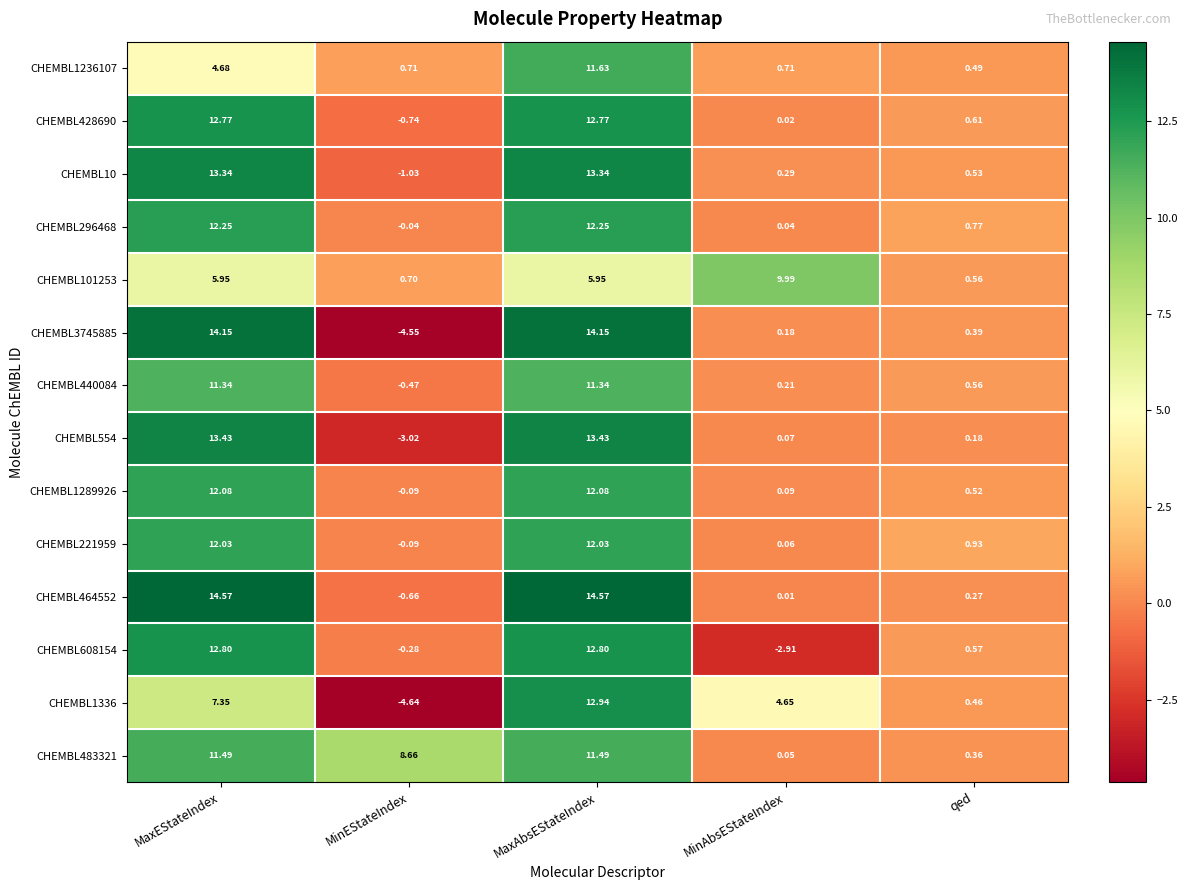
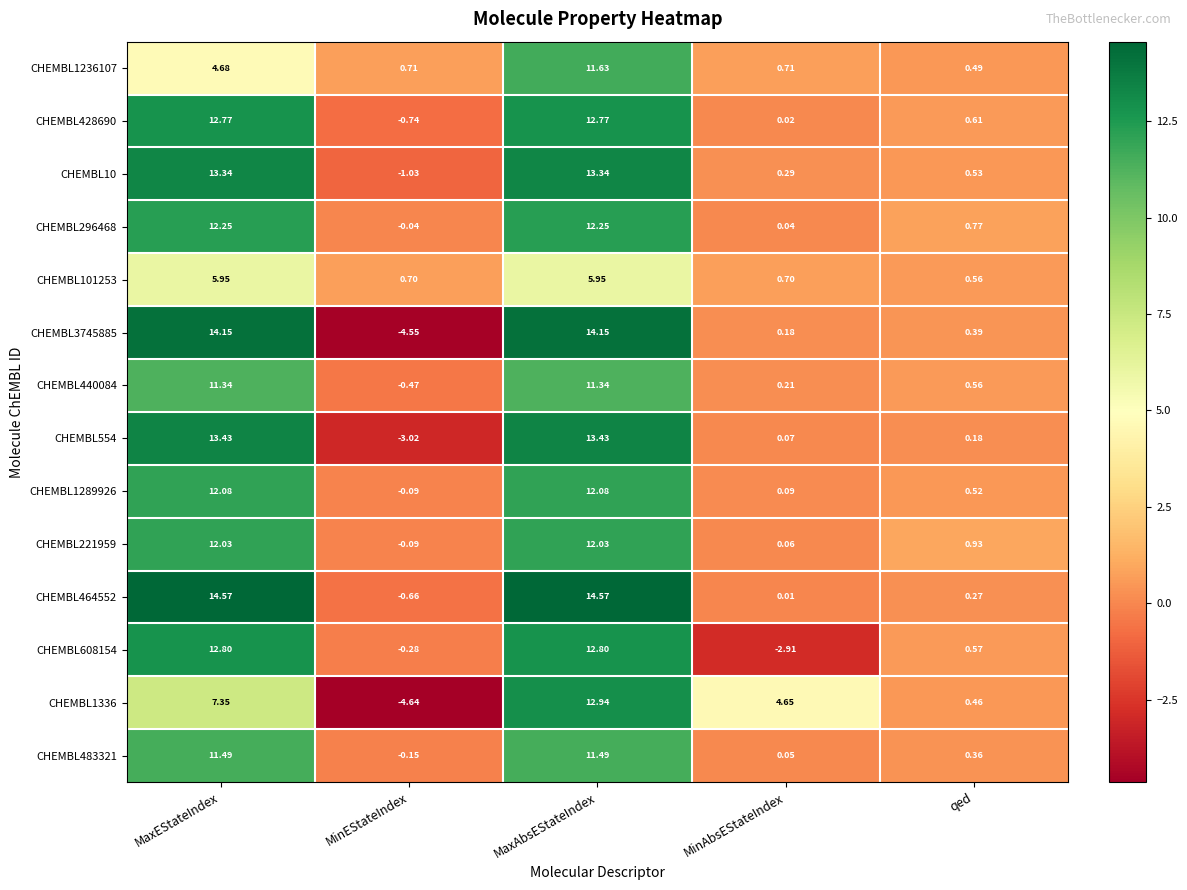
  {
    "CHEMBL1236107": {
      "MaxEStateIndex": 4.68,
      "MinEStateIndex": 0.71,
      "MaxAbsEStateIndex": 11.63,
      "MinAbsEStateIndex": 0.71,
      "qed": 0.49
    },
    "CHEMBL428690": {
      "MaxEStateIndex": 12.77,
      "MinEStateIndex": -0.74,
      "MaxAbsEStateIndex": 12.77,
      "MinAbsEStateIndex": 0.02,
      "qed": 0.61
    },
    "CHEMBL10": {
      "MaxEStateIndex": 13.34,
      "MinEStateIndex": -1.03,
      "MaxAbsEStateIndex": 13.34,
      "MinAbsEStateIndex": 0.29,
      "qed": 0.53
    },
    "CHEMBL296468": {
      "MaxEStateIndex": 12.25,
      "MinEStateIndex": -0.04,
      "MaxAbsEStateIndex": 12.25,
      "MinAbsEStateIndex": 0.04,
      "qed": 0.77
    },
    "CHEMBL101253": {
      "MaxEStateIndex": 5.95,
      "MinEStateIndex": 0.70,
      "MaxAbsEStateIndex": 5.95,
-     "MinAbsEStateIndex": 9.99,
+     "MinAbsEStateIndex": 0.70,
      "qed": 0.56
    },
    "CHEMBL3745885": {
      "MaxEStateIndex": 14.15,
      "MinEStateIndex": -4.55,
      "MaxAbsEStateIndex": 14.15,
      "MinAbsEStateIndex": 0.18,
      "qed": 0.39
    },
    "CHEMBL440084": {
      "MaxEStateIndex": 11.34,
      "MinEStateIndex": -0.47,
      "MaxAbsEStateIndex": 11.34,
      "MinAbsEStateIndex": 0.21,
      "qed": 0.56
    },
    "CHEMBL554": {
      "MaxEStateIndex": 13.43,
      "MinEStateIndex": -3.02,
      "MaxAbsEStateIndex": 13.43,
      "MinAbsEStateIndex": 0.07,
      "qed": 0.18
    },
    "CHEMBL1289926": {
      "MaxEStateIndex": 12.08,
      "MinEStateIndex": -0.09,
      "MaxAbsEStateIndex": 12.08,
      "MinAbsEStateIndex": 0.09,
      "qed": 0.52
    },
    "CHEMBL221959": {
      "MaxEStateIndex": 12.03,
      "MinEStateIndex": -0.09,
      "MaxAbsEStateIndex": 12.03,
      "MinAbsEStateIndex": 0.06,
      "qed": 0.93
    },
    "CHEMBL464552": {
      "MaxEStateIndex": 14.57,
      "MinEStateIndex": -0.66,
      "MaxAbsEStateIndex": 14.57,
      "MinAbsEStateIndex": 0.01,
      "qed": 0.27
    },
    "CHEMBL608154": {
      "MaxEStateIndex": 12.80,
      "MinEStateIndex": -0.28,
      "MaxAbsEStateIndex": 12.80,
      "MinAbsEStateIndex": -2.91,
      "qed": 0.57
    },
    "CHEMBL1336": {
      "MaxEStateIndex": 7.35,
      "MinEStateIndex": -4.64,
      "MaxAbsEStateIndex": 12.94,
      "MinAbsEStateIndex": 4.65,
      "qed": 0.46
    },
    "CHEMBL483321": {
      "MaxEStateIndex": 11.49,
-     "MinEStateIndex": 8.66,
+     "MinEStateIndex": -0.15,
      "MaxAbsEStateIndex": 11.49,
      "MinAbsEStateIndex": 0.05,
      "qed": 0.36
    }
  }
